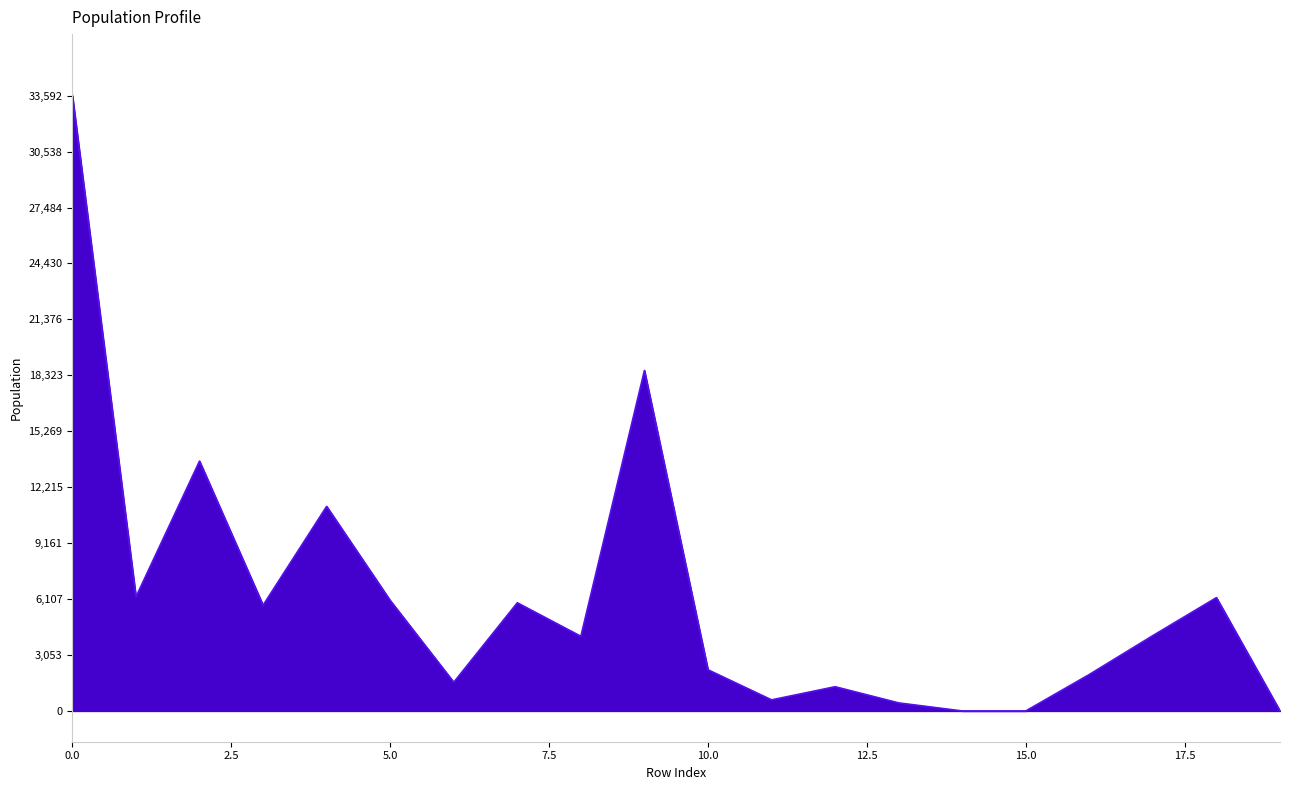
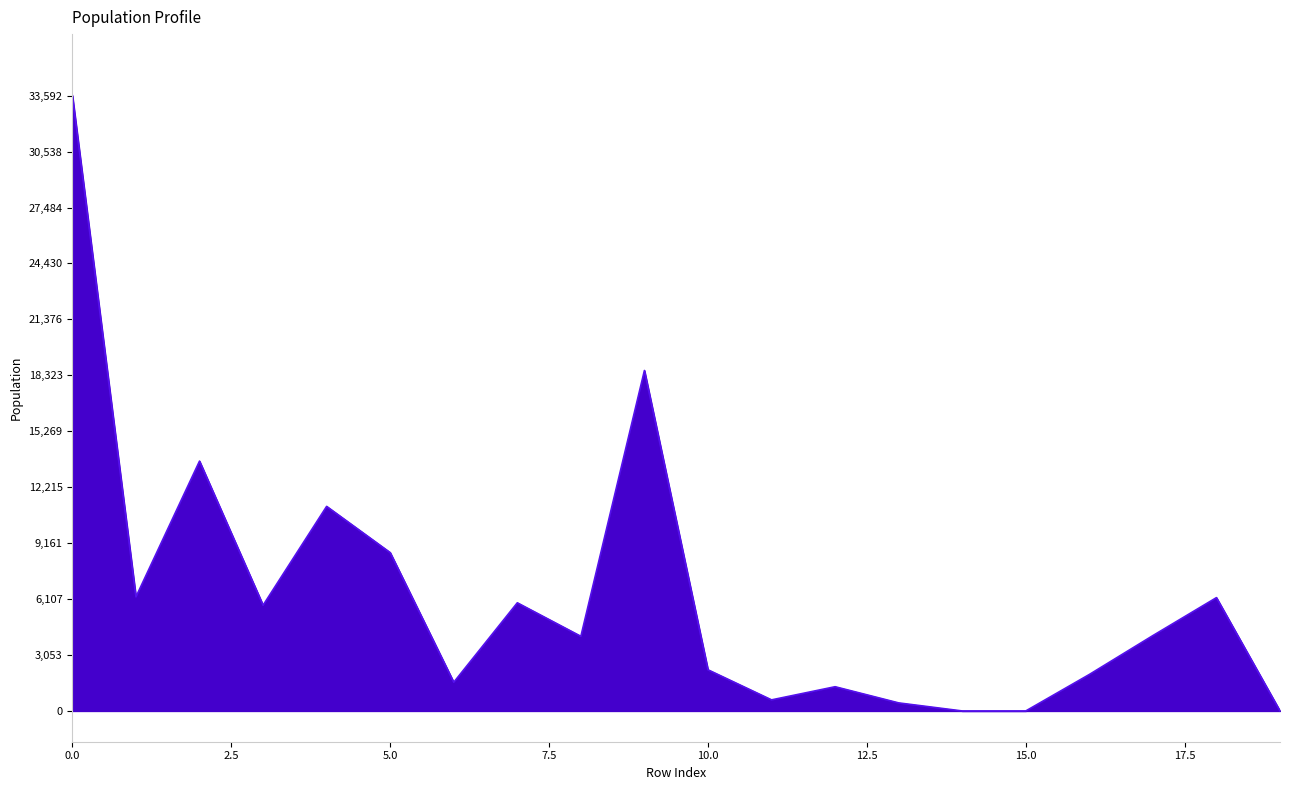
  {
    "0.0": "33,600",
-   "5.0": "6,000",
+   "5.0": "8,600",
    "10.0": "2,200",
    "15.0": "0"
  }
